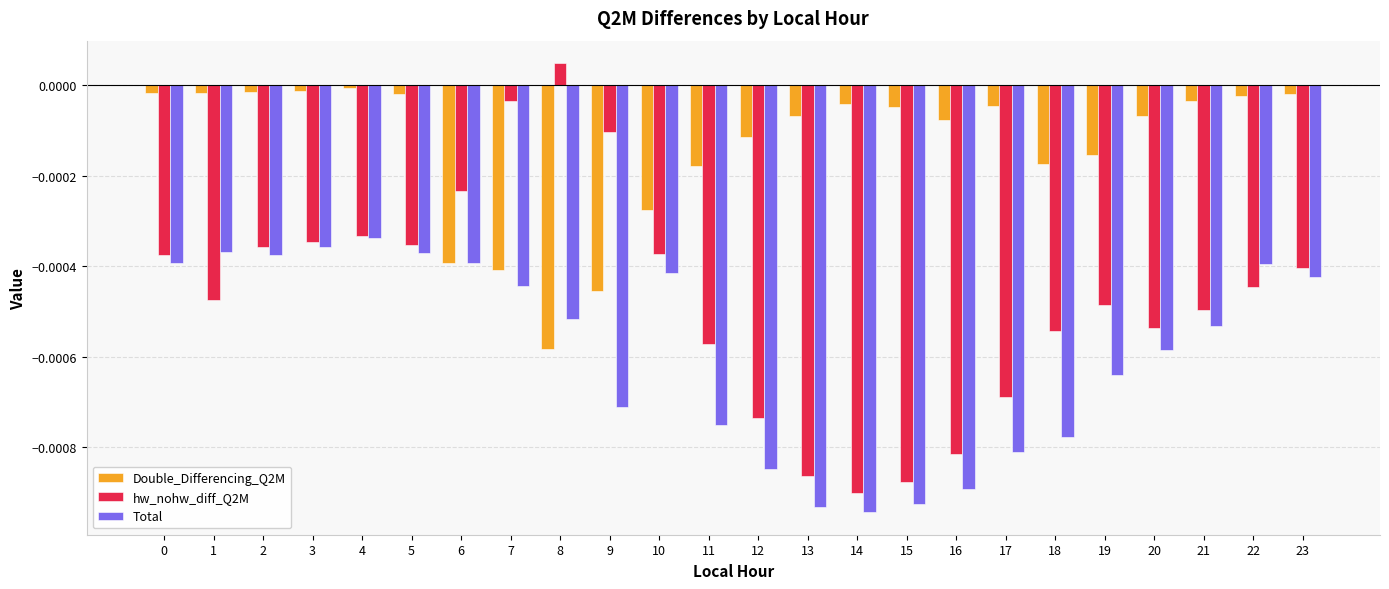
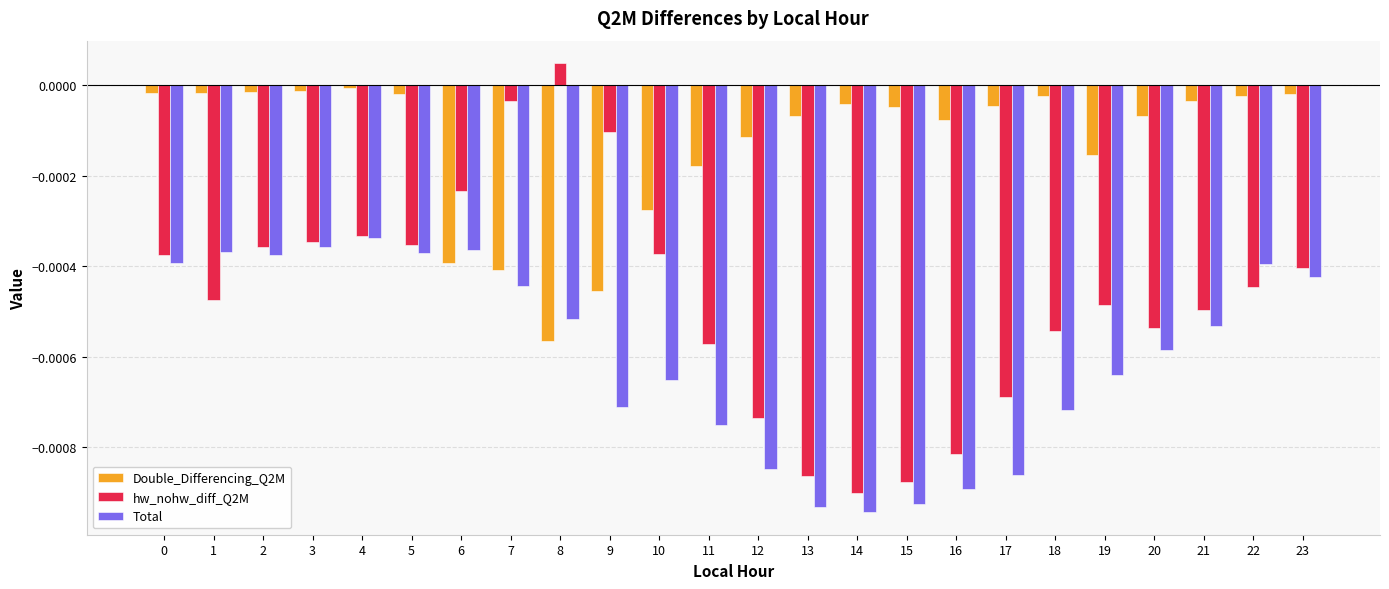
  {
    "Double_Differencing_Q2M": {
      "0": -0.00002,
      "1": -0.00002,
      "2": -0.00002,
      "3": -0.00001,
      "5": -0.00002,
      "6": -0.00039,
      "7": -0.00041,
-     "8": -0.00058,
+     "8": -0.00056,
      "9": -0.00045,
      "10": -0.00028,
      "11": -0.00018,
      "12": -0.00011,
      "13": -0.00007,
      "14": -0.00004,
      "15": -0.00005,
      "16": -0.00008,
      "17": -0.00005,
-     "18": -0.00018,
+     "18": -0.00002,
      "19": -0.00015,
      "20": -0.00007,
      "21": -0.00003,
      "22": -0.00002,
      "23": -0.00002
    },
    "hw_nohw_diff_Q2M": {
      "0": -0.00038,
      "1": -0.00047,
      "2": -0.00036,
      "3": -0.00035,
      "4": -0.00033,
      "5": -0.00035,
      "6": -0.00023,
      "7": -0.00003,
      "8": 0.00005,
      "9": -0.00010,
      "10": -0.00037,
      "11": -0.00057,
      "12": -0.00073,
      "13": -0.00086,
      "14": -0.00090,
      "15": -0.00088,
      "16": -0.00082,
      "17": -0.00069,
      "18": -0.00054,
      "19": -0.00049,
      "20": -0.00054,
      "21": -0.00050,
      "22": -0.00045,
      "23": -0.00040
    },
    "Total": {
      "0": -0.00039,
      "1": -0.00037,
      "2": -0.00038,
      "3": -0.00036,
      "4": -0.00034,
      "5": -0.00037,
-     "6": -0.00039,
+     "6": -0.00036,
      "7": -0.00044,
      "8": -0.00052,
      "9": -0.00071,
-     "10": -0.00041,
+     "10": -0.00065,
      "11": -0.00075,
      "12": -0.00085,
      "13": -0.00093,
      "14": -0.00094,
      "15": -0.00093,
      "16": -0.00089,
-     "17": -0.00081,
-     "18": -0.00078,
+     "17": -0.00086,
+     "18": -0.00072,
      "19": -0.00064,
      "20": -0.00059,
      "21": -0.00053,
      "22": -0.00040,
      "23": -0.00042
    }
  }
